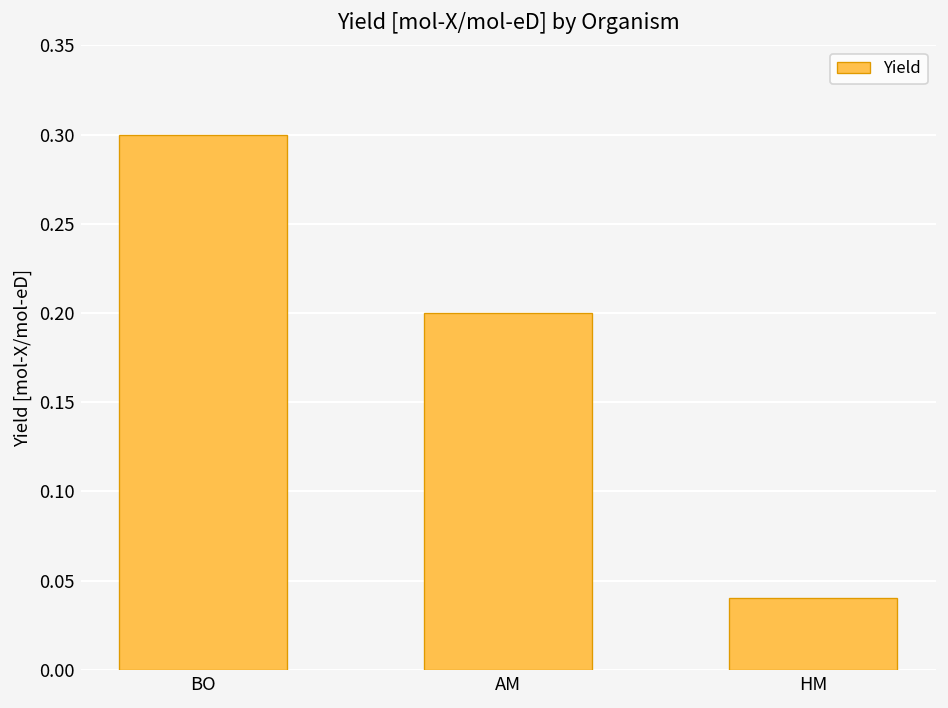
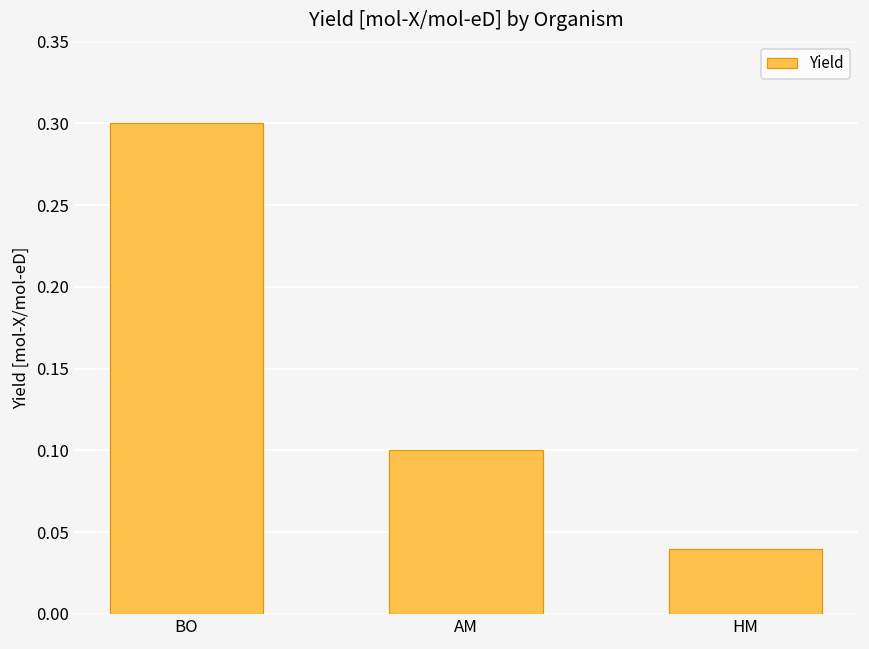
  {
    "BO": 0.3,
-   "AM": 0.2,
+   "AM": 0.1,
    "HM": 0.040
  }
